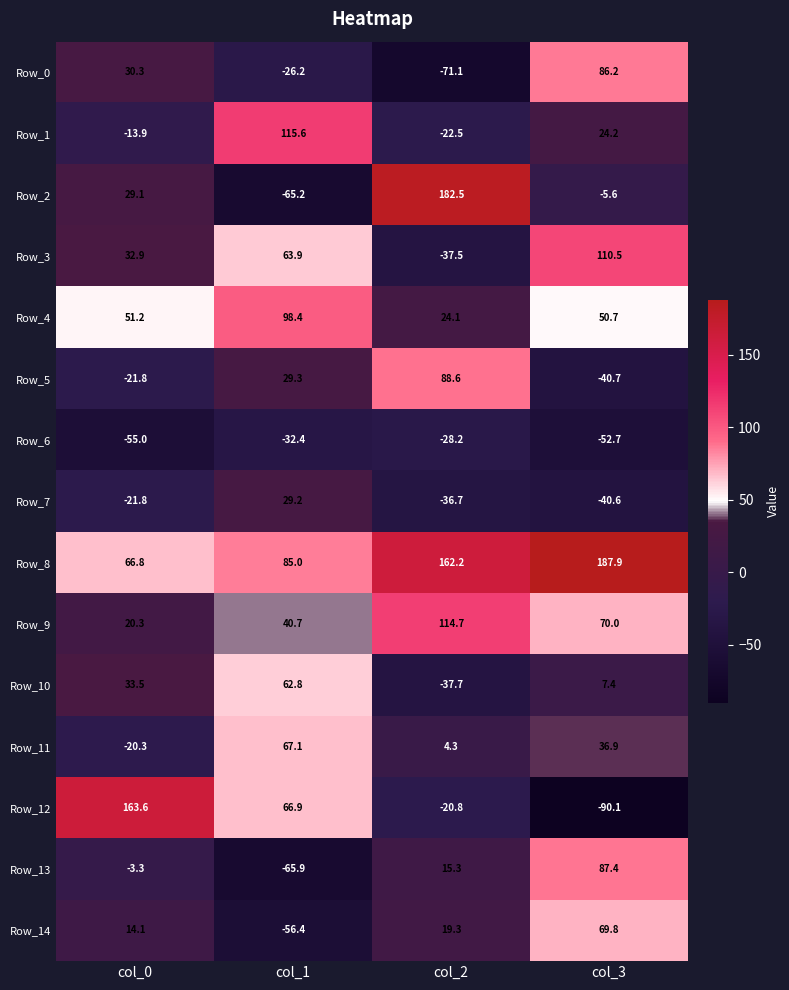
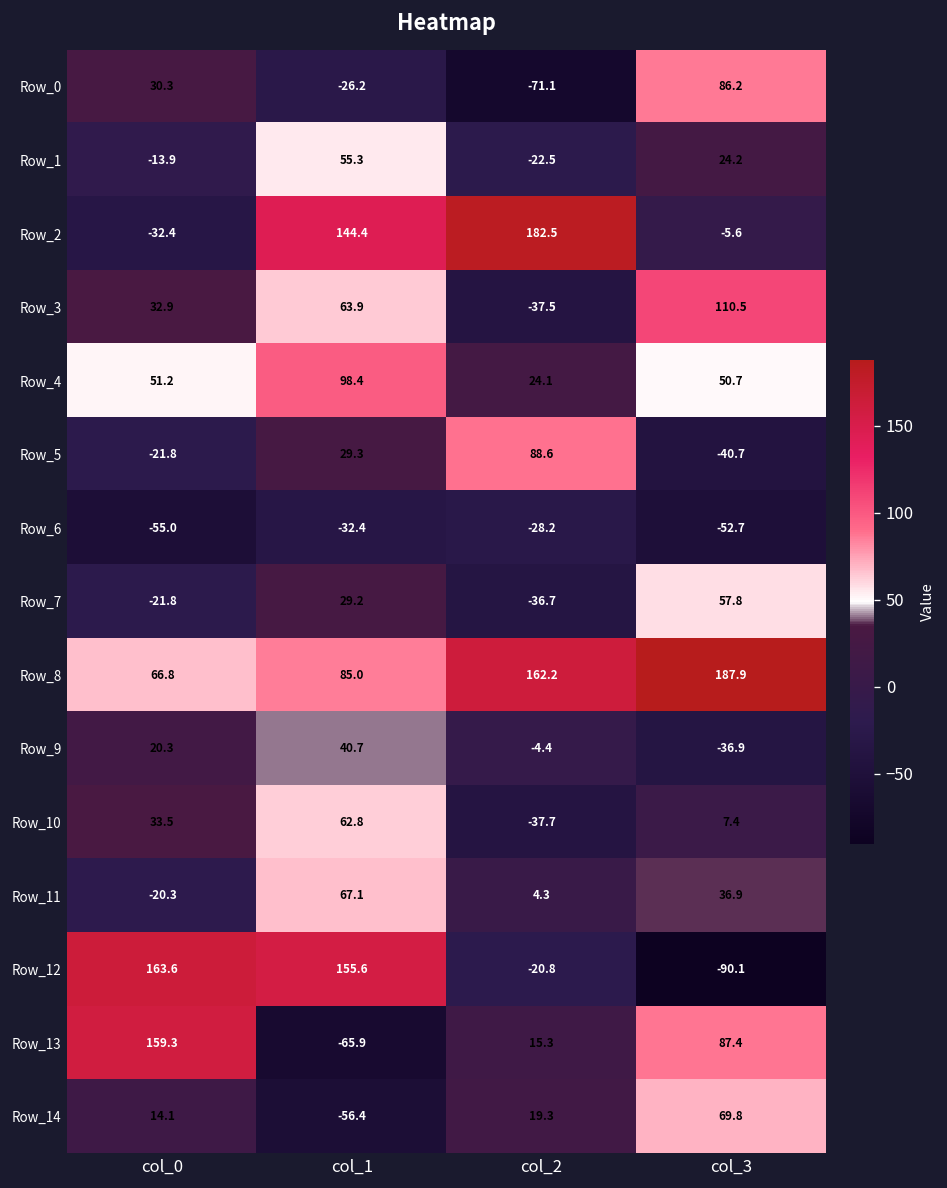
  {
    "Row_0": {
      "col_0": 30.3,
      "col_1": -26.2,
      "col_2": -71.1,
      "col_3": 86.2
    },
    "Row_1": {
      "col_0": -13.9,
-     "col_1": 115.6,
+     "col_1": 55.3,
      "col_2": -22.5,
      "col_3": 24.2
    },
    "Row_2": {
-     "col_0": 29.1,
-     "col_1": -65.2,
+     "col_0": -32.4,
+     "col_1": 144.4,
      "col_2": 182.5,
      "col_3": -5.6
    },
    "Row_3": {
      "col_0": 32.9,
      "col_1": 63.9,
      "col_2": -37.5,
      "col_3": 110.5
    },
    "Row_4": {
      "col_0": 51.2,
      "col_1": 98.4,
      "col_2": 24.1,
      "col_3": 50.7
    },
    "Row_5": {
      "col_0": -21.8,
      "col_1": 29.3,
      "col_2": 88.6,
      "col_3": -40.7
    },
    "Row_6": {
      "col_0": -55.0,
      "col_1": -32.4,
      "col_2": -28.2,
      "col_3": -52.7
    },
    "Row_7": {
      "col_0": -21.8,
      "col_1": 29.2,
      "col_2": -36.7,
-     "col_3": -40.6
+     "col_3": 57.8
    },
    "Row_8": {
      "col_0": 66.8,
      "col_1": 85.0,
      "col_2": 162.2,
      "col_3": 187.9
    },
    "Row_9": {
      "col_0": 20.3,
      "col_1": 40.7,
-     "col_2": 114.7,
-     "col_3": 70.0
+     "col_2": -4.4,
+     "col_3": -36.9
    },
    "Row_10": {
      "col_0": 33.5,
      "col_1": 62.8,
      "col_2": -37.7,
      "col_3": 7.4
    },
    "Row_11": {
      "col_0": -20.3,
      "col_1": 67.1,
      "col_2": 4.3,
      "col_3": 36.9
    },
    "Row_12": {
      "col_0": 163.6,
-     "col_1": 66.9,
+     "col_1": 155.6,
      "col_2": -20.8,
      "col_3": -90.1
    },
    "Row_13": {
-     "col_0": -3.3,
+     "col_0": 159.3,
      "col_1": -65.9,
      "col_2": 15.3,
      "col_3": 87.4
    },
    "Row_14": {
      "col_0": 14.1,
      "col_1": -56.4,
      "col_2": 19.3,
      "col_3": 69.8
    }
  }
